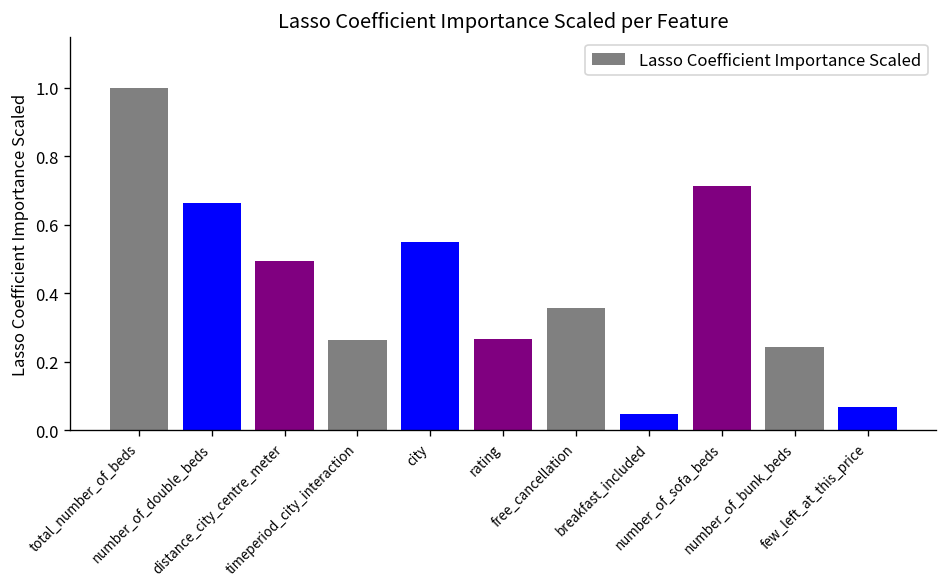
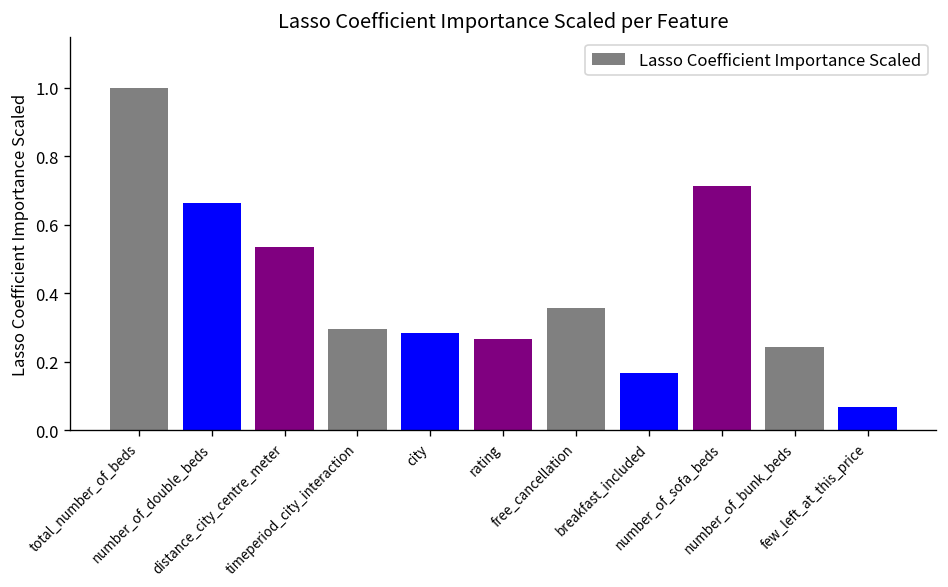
  {
    "total_number_of_beds": 1.00,
    "number_of_double_beds": 0.66,
-   "distance_city_centre_meter": 0.49,
-   "timeperiod_city_interaction": 0.26,
-   "city": 0.55,
+   "distance_city_centre_meter": 0.54,
+   "timeperiod_city_interaction": 0.30,
+   "city": 0.28,
    "rating": 0.27,
    "free_cancellation": 0.36,
-   "breakfast_included": 0.05,
+   "breakfast_included": 0.17,
    "number_of_sofa_beds": 0.71,
    "number_of_bunk_beds": 0.24,
    "few_left_at_this_price": 0.07
  }
